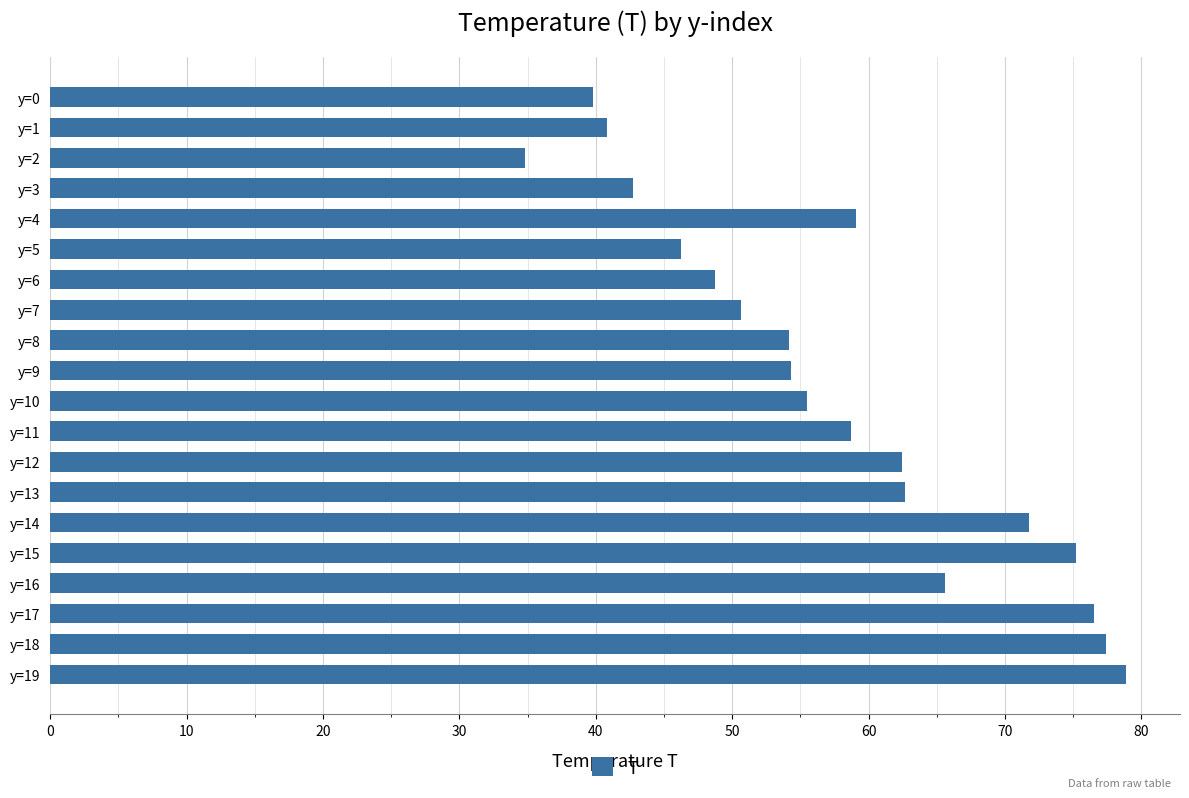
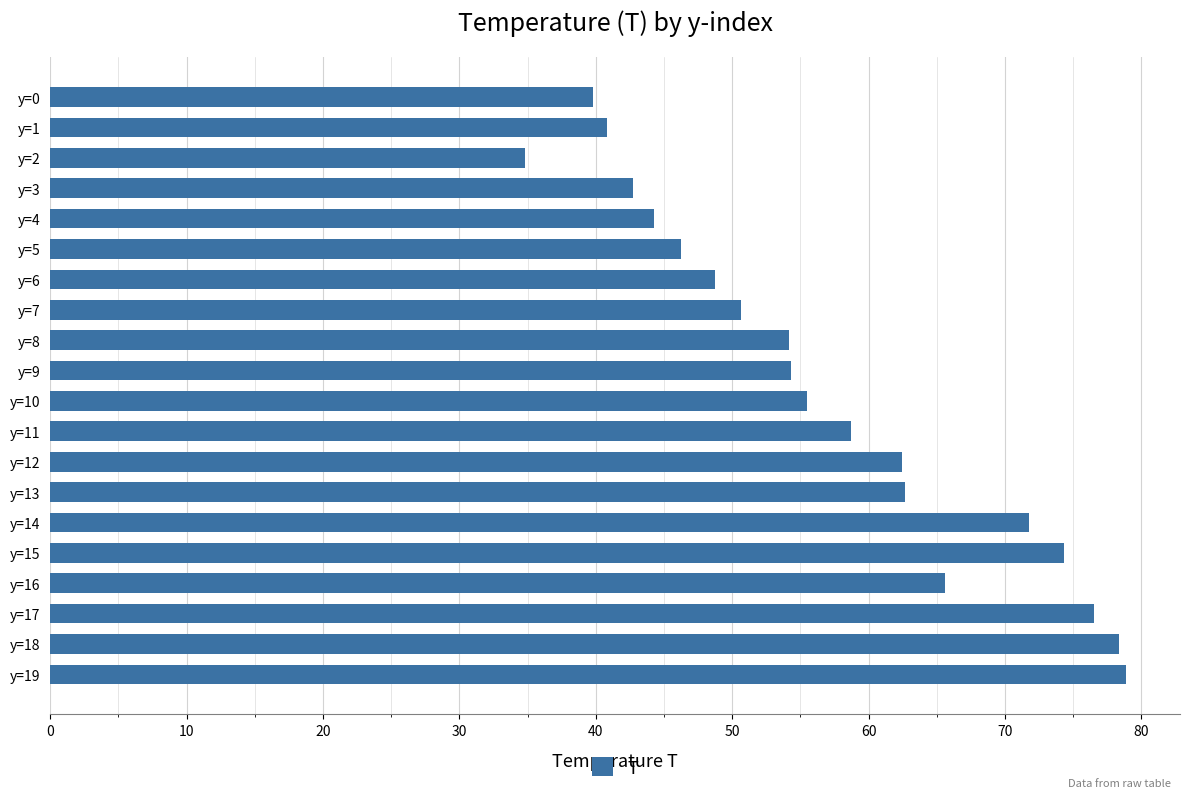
  {
    "y=0": 39.8,
    "y=1": 40.8,
    "y=2": 34.8,
    "y=3": 42.7,
-   "y=4": 59.1,
+   "y=4": 44.3,
    "y=5": 46.3,
    "y=6": 48.7,
    "y=7": 50.6,
    "y=8": 54.1,
    "y=9": 54.3,
    "y=10": 55.5,
    "y=11": 58.7,
    "y=12": 62.5,
    "y=13": 62.7,
    "y=14": 71.8,
-   "y=15": 75.2,
+   "y=15": 74.3,
    "y=16": 65.6,
    "y=17": 76.5,
-   "y=18": 77.4,
+   "y=18": 78.4,
    "y=19": 78.9
  }
